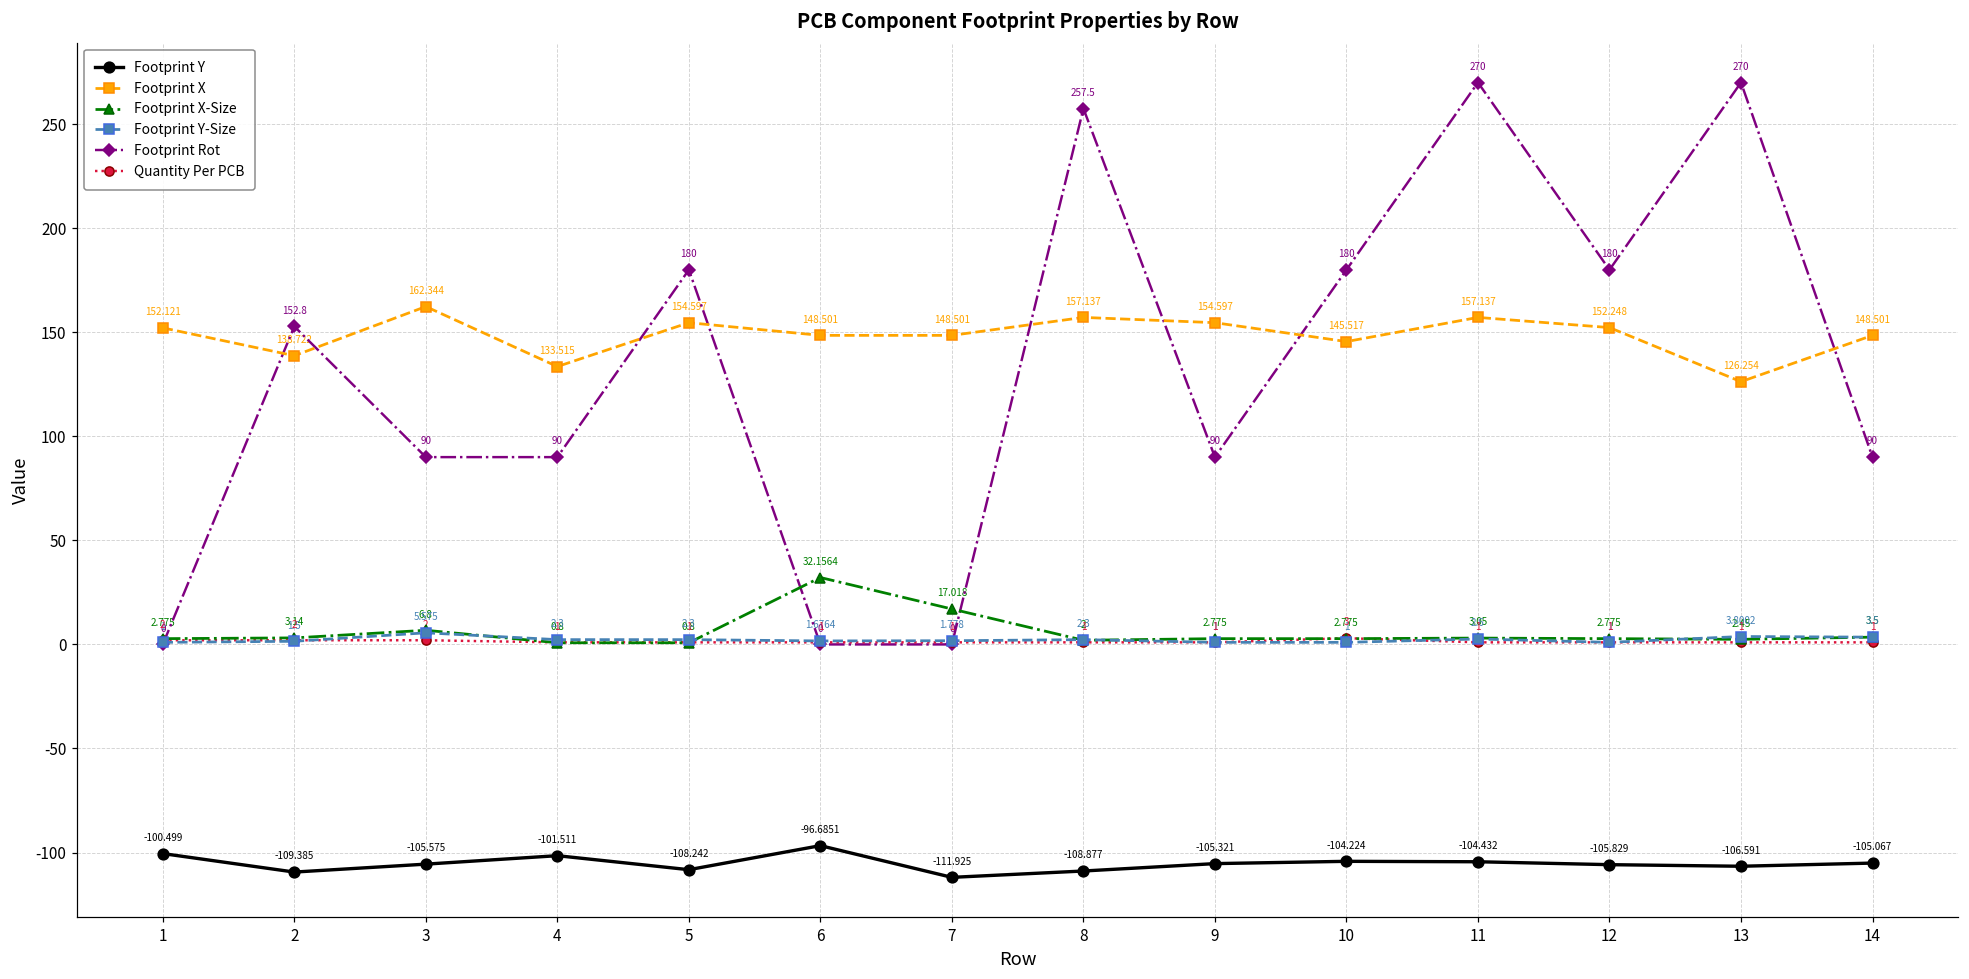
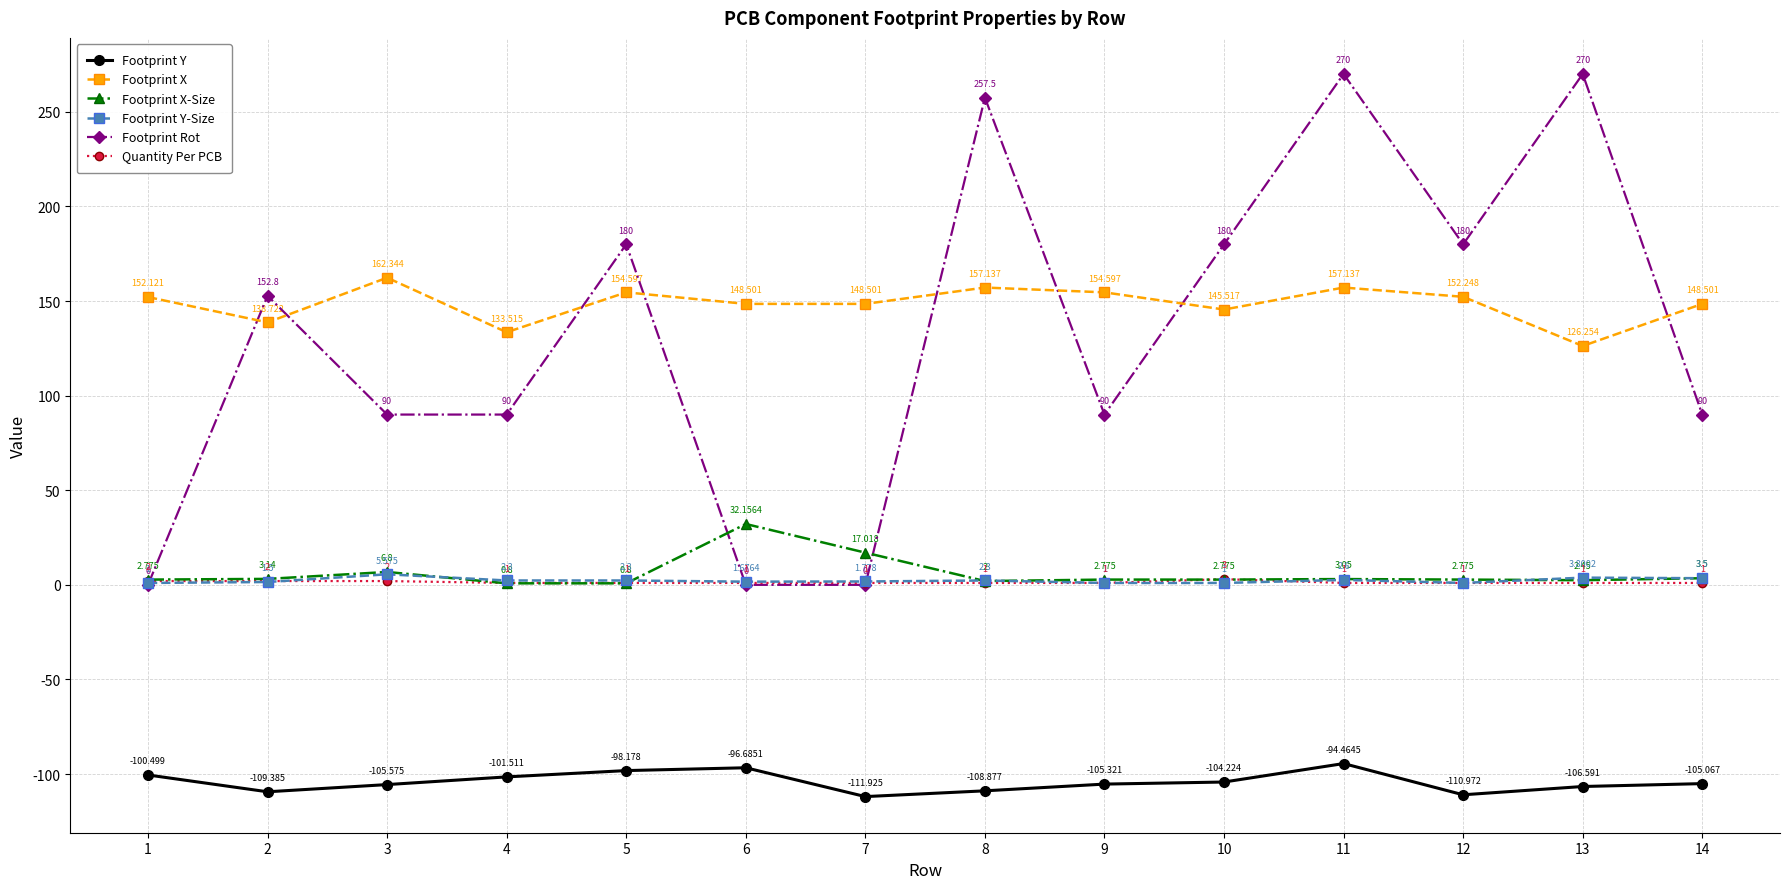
  {
    "Footprint Y": {
      "1": -100.499,
      "2": -109.385,
      "3": -105.575,
      "4": -101.511,
-     "5": -108.242,
+     "5": -98.178,
      "6": -96.6851,
      "7": -111.925,
      "8": -108.877,
      "9": -105.321,
      "10": -104.224,
-     "11": -104.432,
-     "12": -105.829,
+     "11": -94.4645,
+     "12": -110.972,
      "13": -106.591,
      "14": -105.067
    },
    "Footprint X": {
      "1": 152.121,
      "2": 138.722,
      "3": 162.344,
      "4": 133.515,
      "5": 154.597,
      "6": 148.501,
      "7": 148.501,
      "8": 157.137,
      "9": 154.597,
      "10": 145.517,
      "11": 157.137,
      "12": 152.248,
      "13": 126.254,
      "14": 148.501
    },
    "Footprint X-Size": {
      "6": 32.1564,
      "7": 17.018,
      "9": 2.775,
      "12": 2.775
    },
    "Footprint Rot": {
      "2": 152.8,
      "3": 90,
      "4": 90,
      "5": 180,
      "8": 257.5,
      "9": 90,
      "10": 180,
      "11": 270,
      "12": 180,
      "13": 270,
      "14": 90
    }
  }
